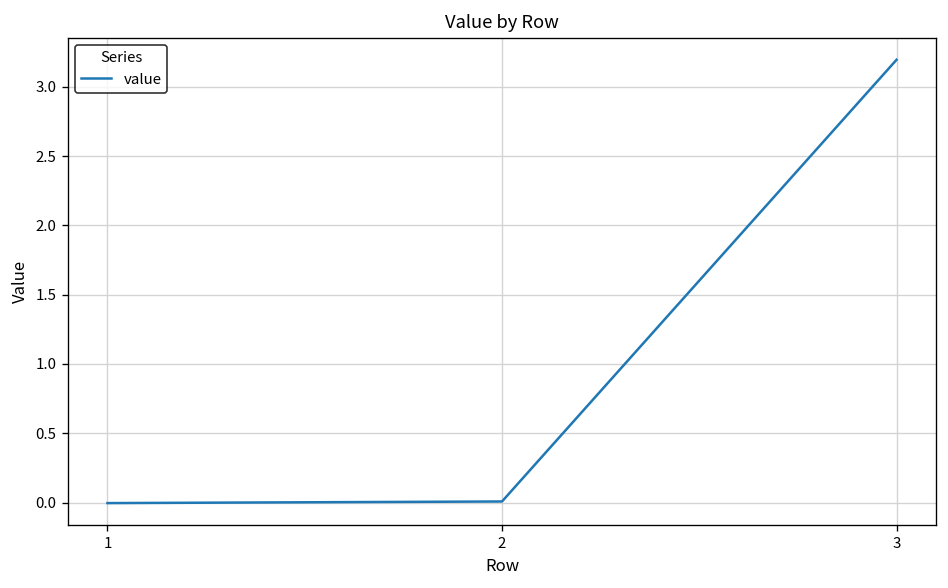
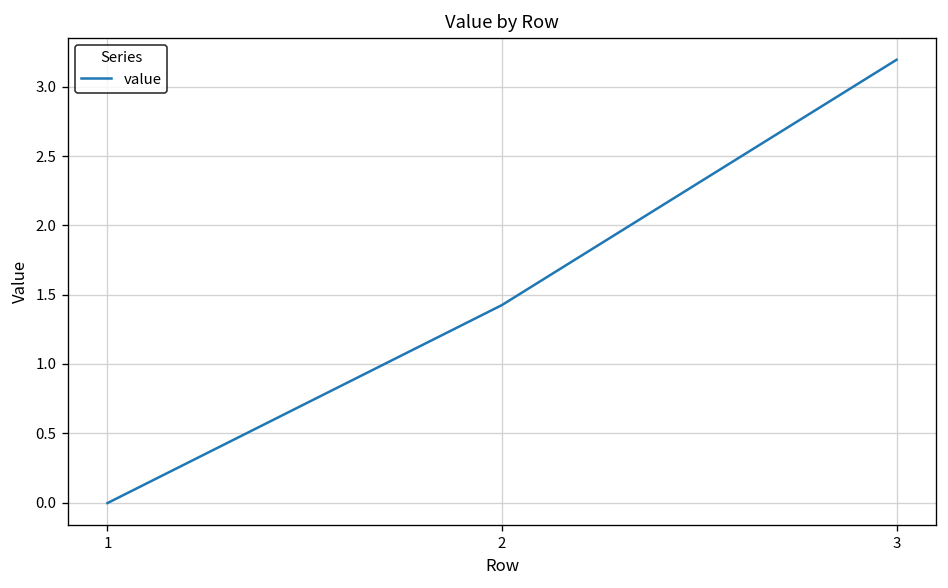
  {
    "1": 0.00,
-   "2": 0.01,
+   "2": 1.43,
    "3": 3.20
  }
